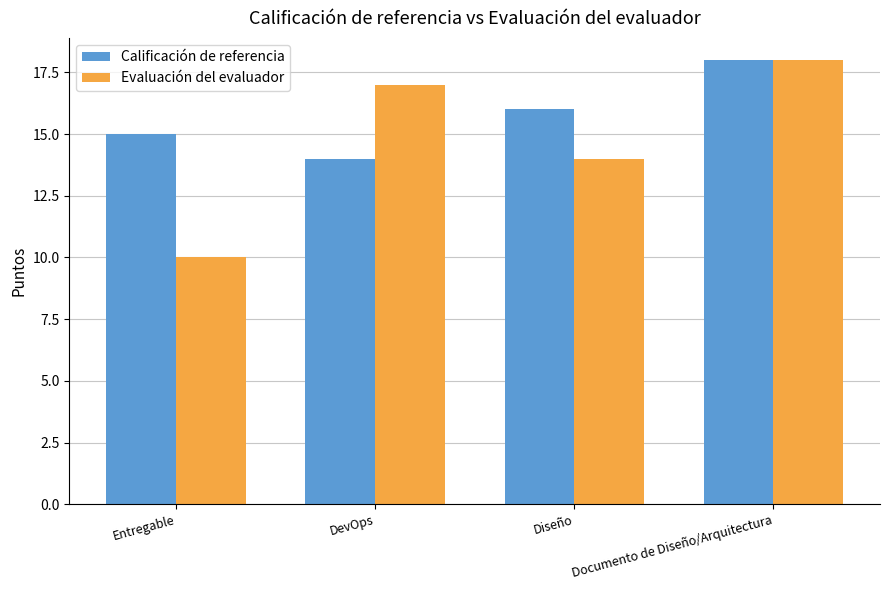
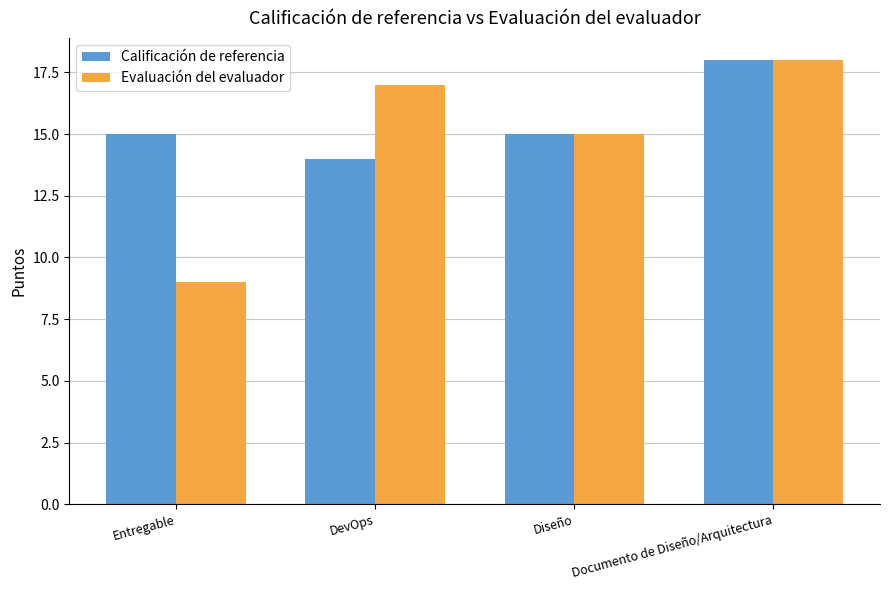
  {
    "Calificación de referencia": {
      "Entregable": 15,
      "DevOps": 14,
-     "Diseño": 16,
+     "Diseño": 15,
      "Documento de Diseño/Arquitectura": 18
    },
    "Evaluación del evaluador": {
-     "Entregable": 10,
+     "Entregable": 9,
      "DevOps": 17,
-     "Diseño": 14,
+     "Diseño": 15,
      "Documento de Diseño/Arquitectura": 18
    }
  }
